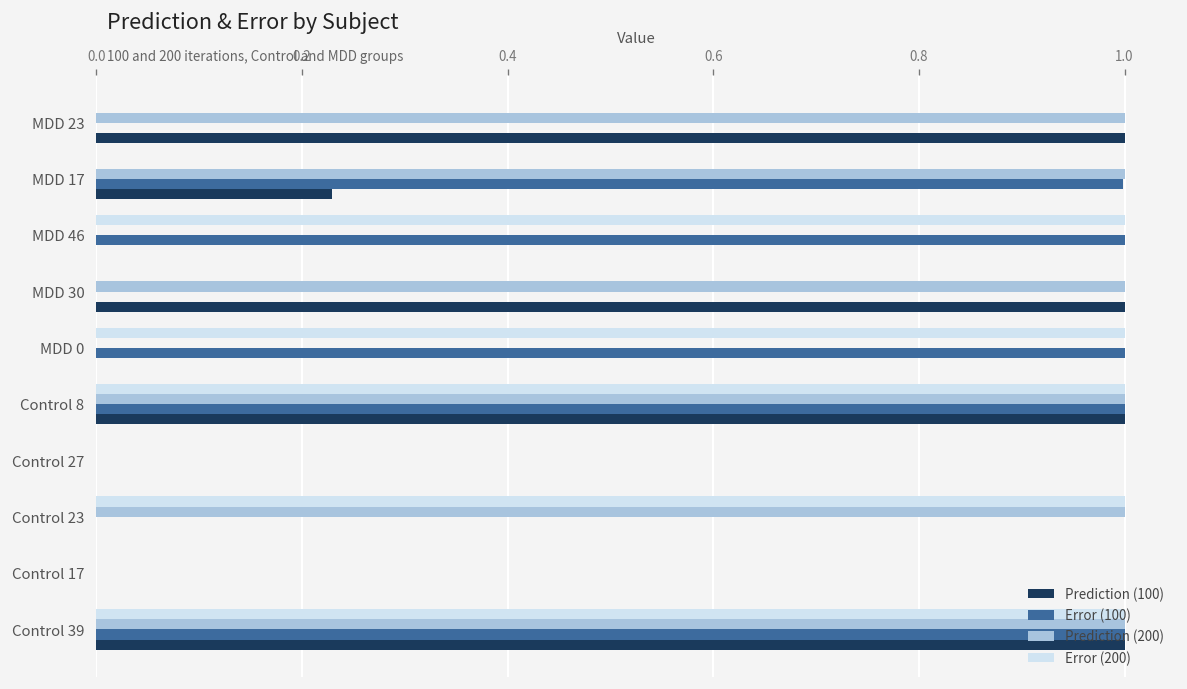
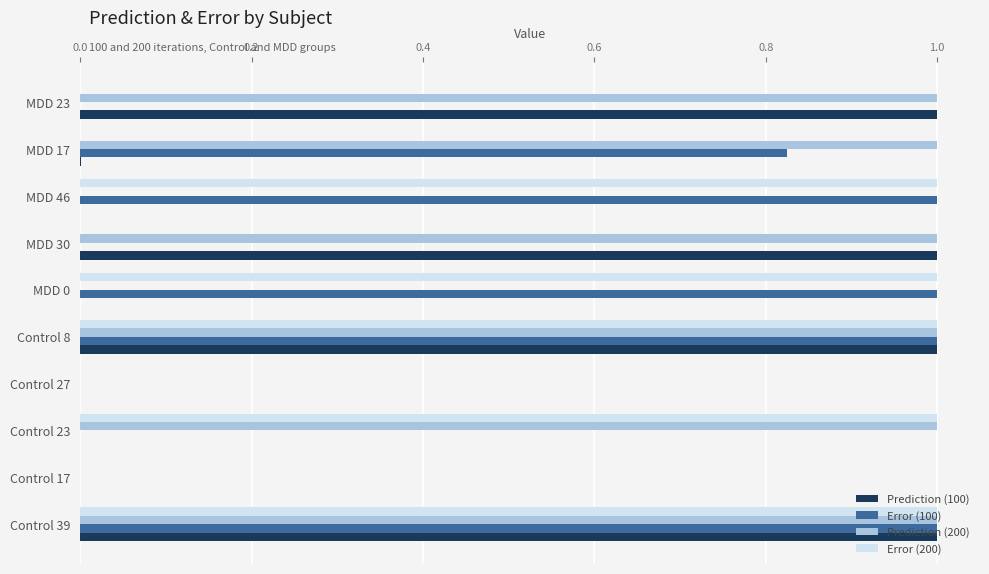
  {
    "Prediction (100)": {
      "MDD 23": 1.00,
-     "MDD 17": 0.23,
+     "MDD 17": 0.00,
      "MDD 30": 1.00,
      "Control 8": 1.00,
      "Control 39": 1.00
    },
    "Error (100)": {
      "MDD 23": 0.00,
-     "MDD 17": 1.00,
+     "MDD 17": 0.82,
      "MDD 46": 1.00,
      "MDD 30": 0.00,
      "MDD 0": 1.00,
      "Control 8": 1.00,
      "Control 39": 1.00
    }
  }
